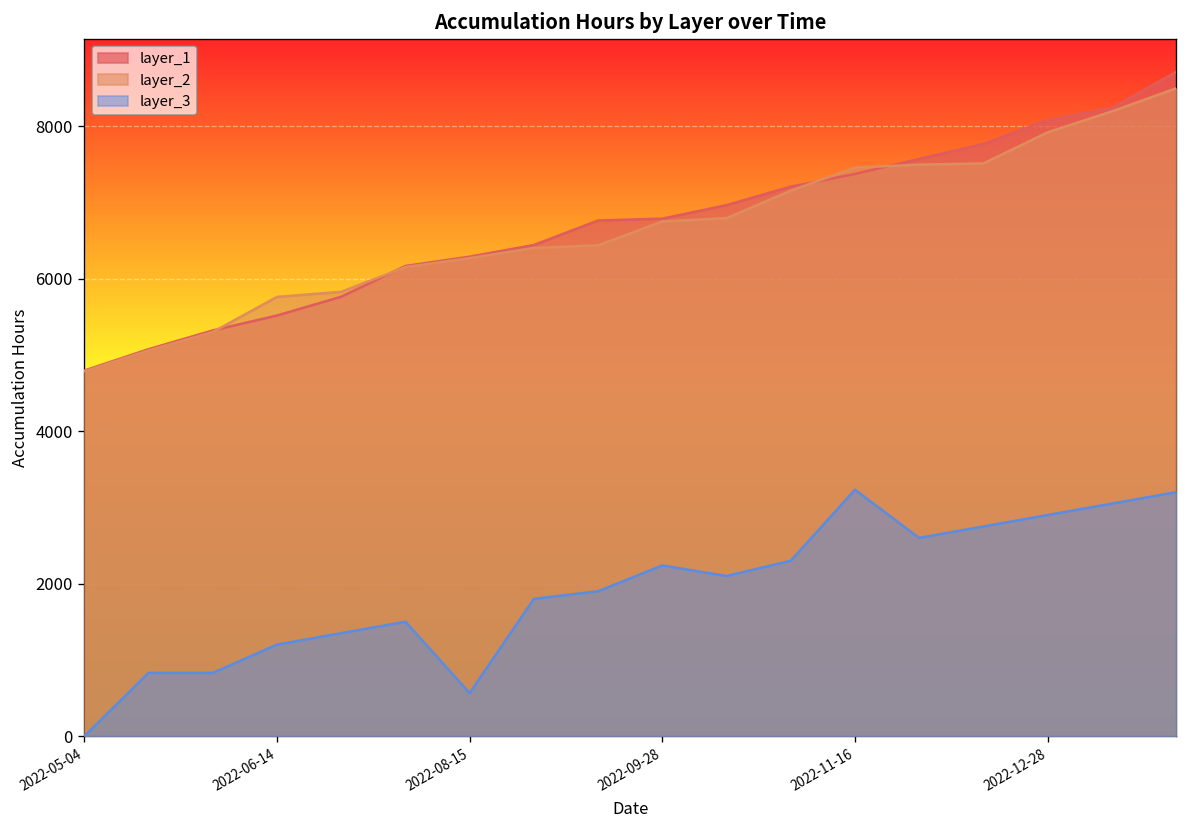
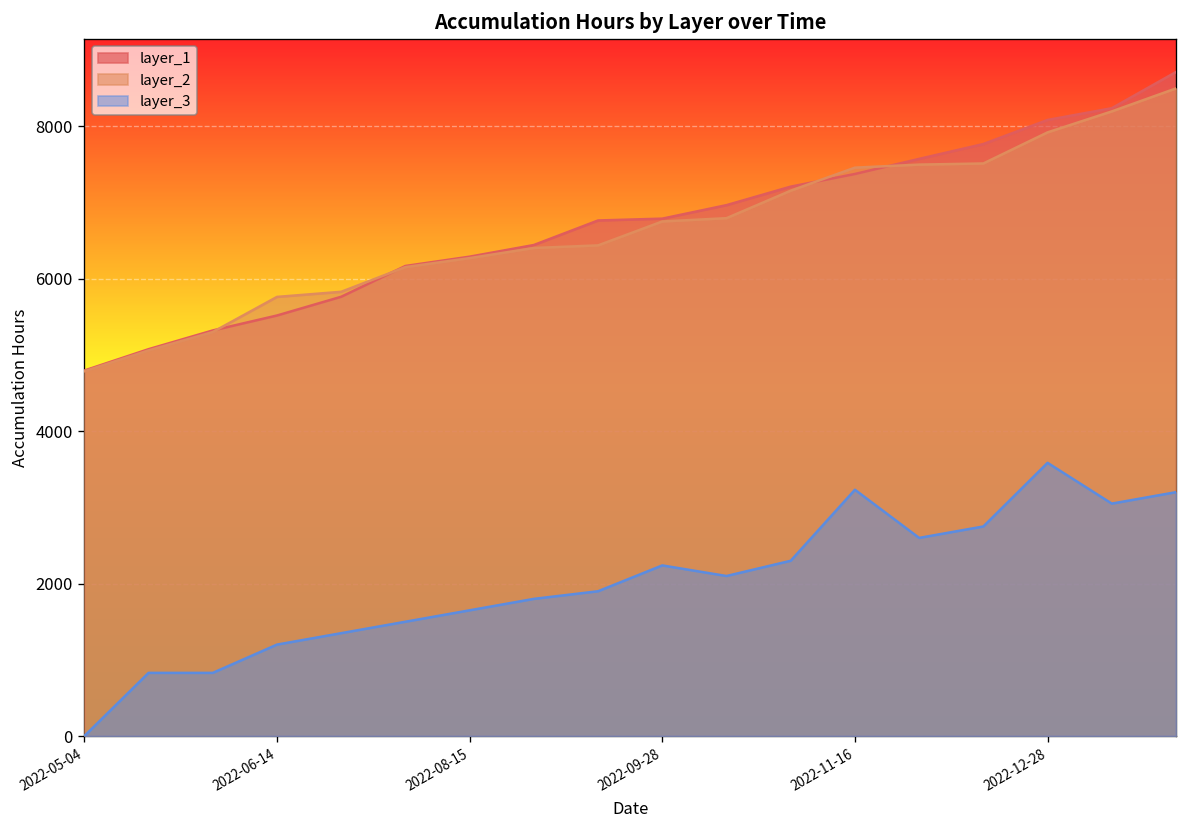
  {
    "layer_3": {
      "2022-05-04": 0,
      "2022-06-14": 1200,
-     "2022-08-15": 600,
+     "2022-08-15": 1700,
      "2022-09-28": 2200,
      "2022-11-16": 3200,
-     "2022-12-28": 2900
+     "2022-12-28": 3600
    }
  }
